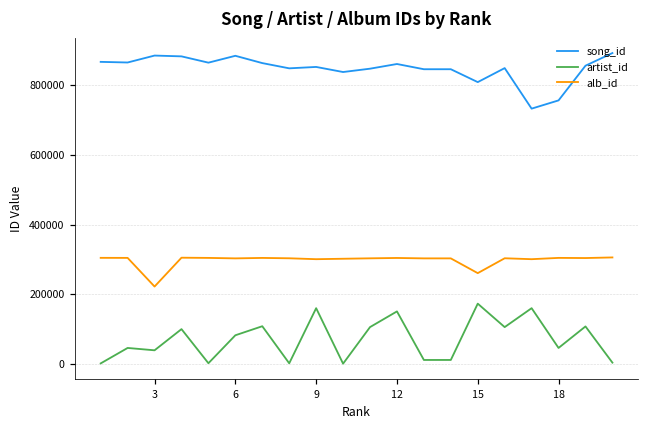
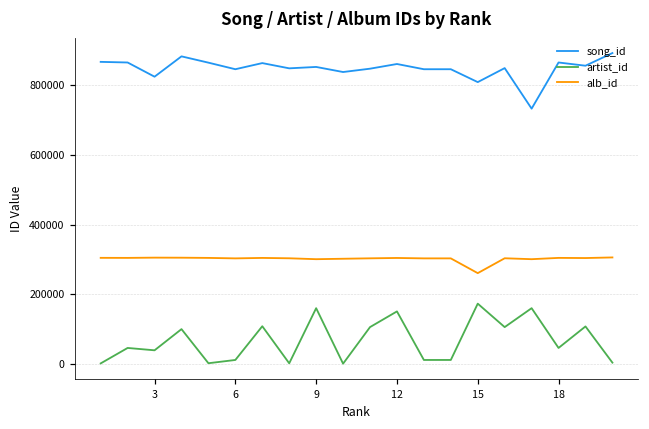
  {
    "song_id": {
-     "3": 880000,
-     "6": 880000,
+     "3": 820000,
+     "6": 850000,
      "9": 850000,
      "12": 860000,
      "15": 810000,
-     "18": 760000
+     "18": 860000
    },
    "artist_id": {
      "3": 40000,
-     "6": 80000,
+     "6": 10000,
      "9": 160000,
      "12": 150000,
      "15": 170000,
      "18": 50000
    },
    "alb_id": {
-     "3": 220000,
+     "3": 310000,
      "6": 300000,
      "9": 300000,
      "12": 300000,
      "15": 260000,
      "18": 300000
    }
  }
